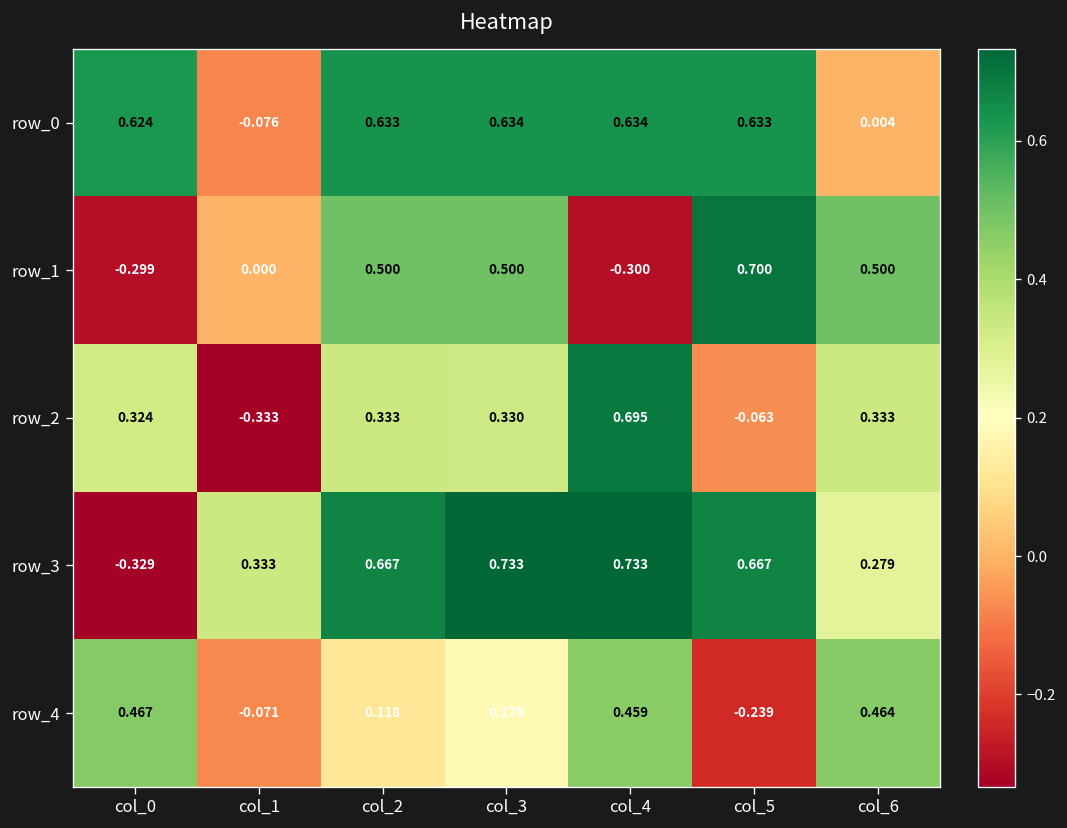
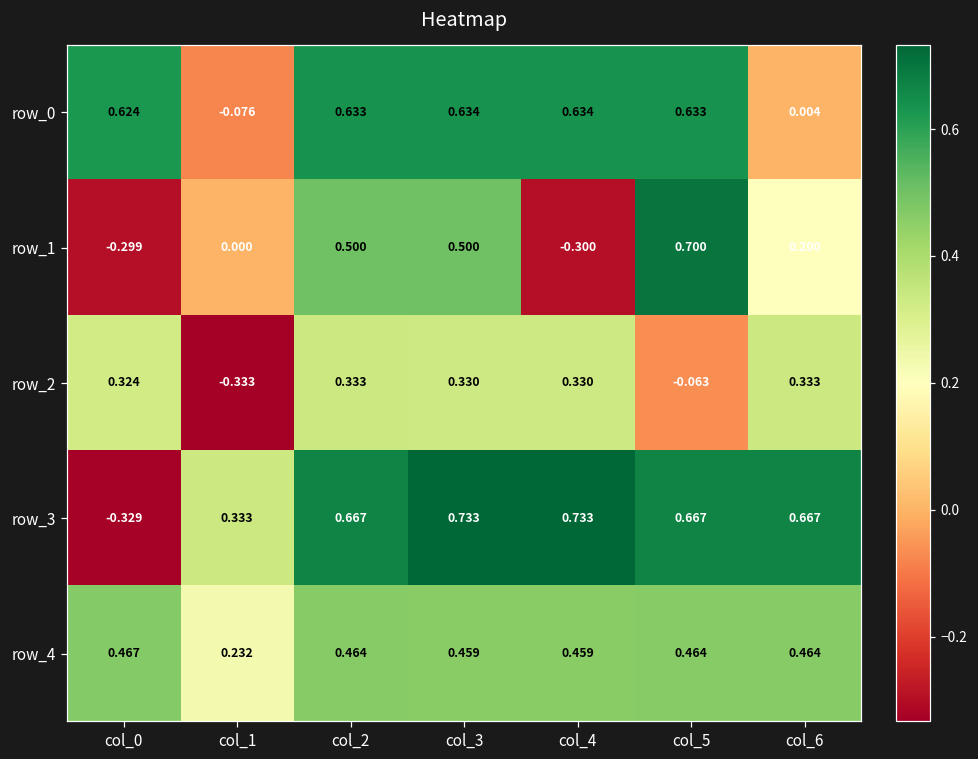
  {
    "row_0": {
      "col_0": 0.624,
      "col_1": -0.076,
      "col_2": 0.633,
      "col_3": 0.634,
      "col_4": 0.634,
      "col_5": 0.633,
      "col_6": 0.004
    },
    "row_1": {
      "col_0": -0.299,
      "col_1": 0.000,
      "col_2": 0.500,
      "col_3": 0.500,
      "col_4": -0.300,
      "col_5": 0.700,
-     "col_6": 0.500
+     "col_6": 0.200
    },
    "row_2": {
      "col_0": 0.324,
      "col_1": -0.333,
      "col_2": 0.333,
      "col_3": 0.330,
-     "col_4": 0.695,
+     "col_4": 0.330,
      "col_5": -0.063,
      "col_6": 0.333
    },
    "row_3": {
      "col_0": -0.329,
      "col_1": 0.333,
      "col_2": 0.667,
      "col_3": 0.733,
      "col_4": 0.733,
      "col_5": 0.667,
-     "col_6": 0.279
+     "col_6": 0.667
    },
    "row_4": {
      "col_0": 0.467,
-     "col_1": -0.071,
-     "col_2": 0.118,
-     "col_3": 0.179,
+     "col_1": 0.232,
+     "col_2": 0.464,
+     "col_3": 0.459,
      "col_4": 0.459,
-     "col_5": -0.239,
+     "col_5": 0.464,
      "col_6": 0.464
    }
  }
